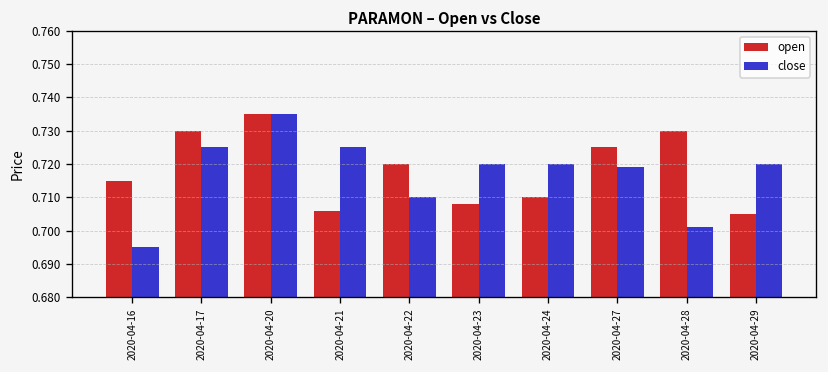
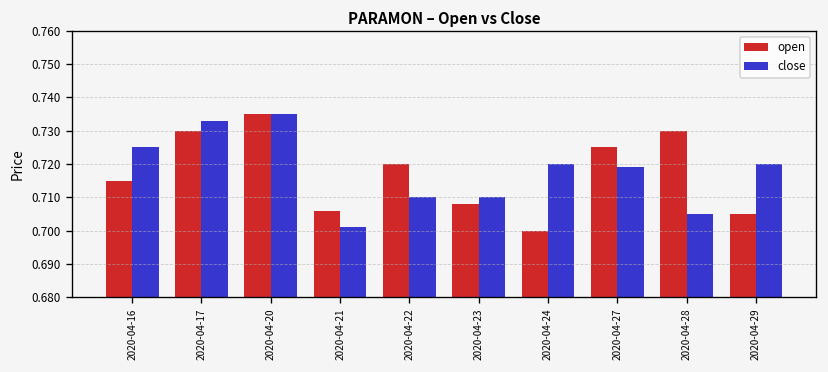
  {
    "open": {
      "2020-04-16": 0.715,
      "2020-04-17": 0.73,
      "2020-04-20": 0.735,
      "2020-04-21": 0.706,
      "2020-04-22": 0.72,
      "2020-04-23": 0.708,
-     "2020-04-24": 0.71,
+     "2020-04-24": 0.70,
      "2020-04-27": 0.725,
      "2020-04-28": 0.73,
      "2020-04-29": 0.705
    },
    "close": {
-     "2020-04-16": 0.695,
-     "2020-04-17": 0.725,
+     "2020-04-16": 0.725,
+     "2020-04-17": 0.733,
      "2020-04-20": 0.735,
-     "2020-04-21": 0.725,
+     "2020-04-21": 0.701,
      "2020-04-22": 0.710,
-     "2020-04-23": 0.72,
+     "2020-04-23": 0.71,
      "2020-04-24": 0.720,
      "2020-04-27": 0.719,
-     "2020-04-28": 0.701,
+     "2020-04-28": 0.705,
      "2020-04-29": 0.720
    }
  }
